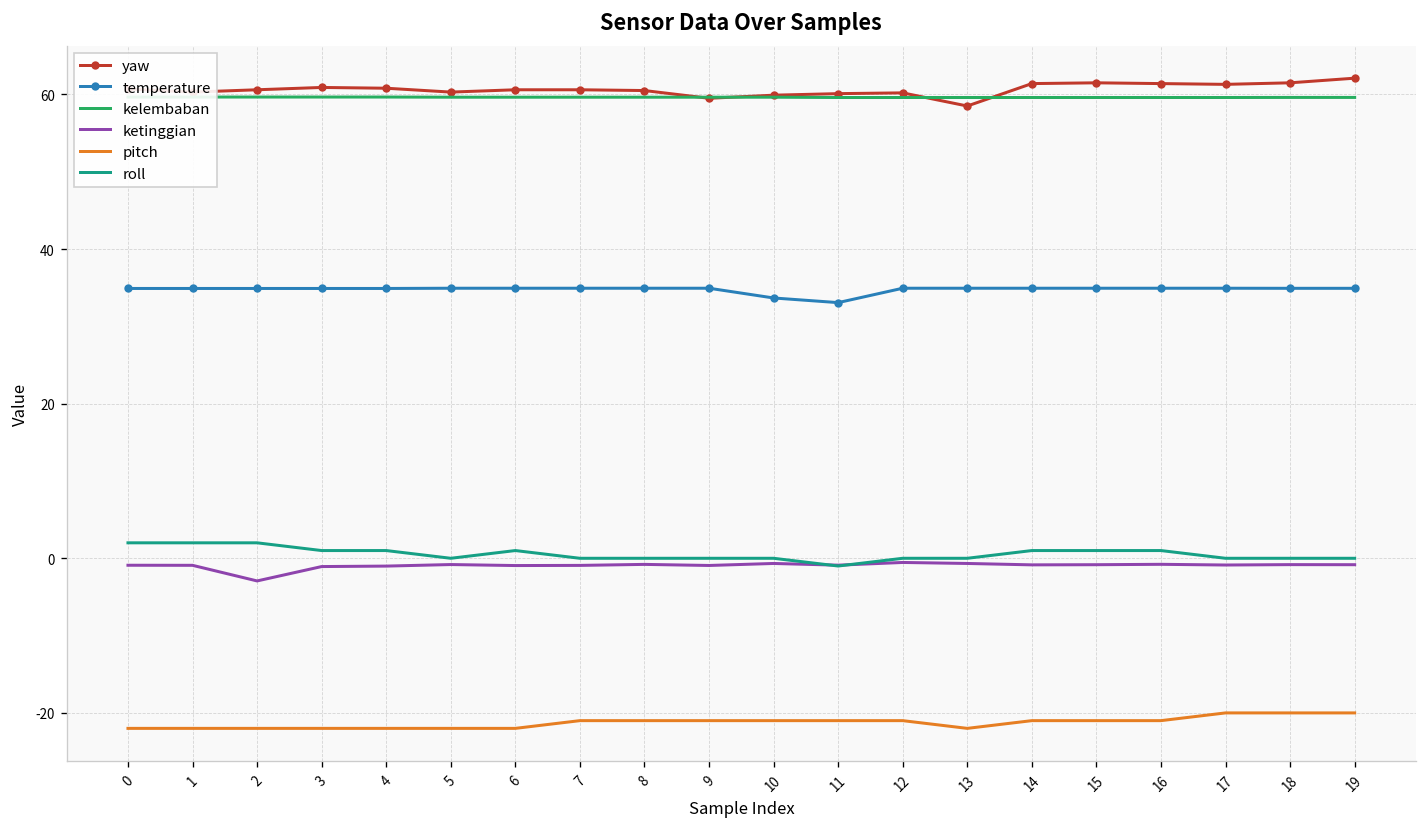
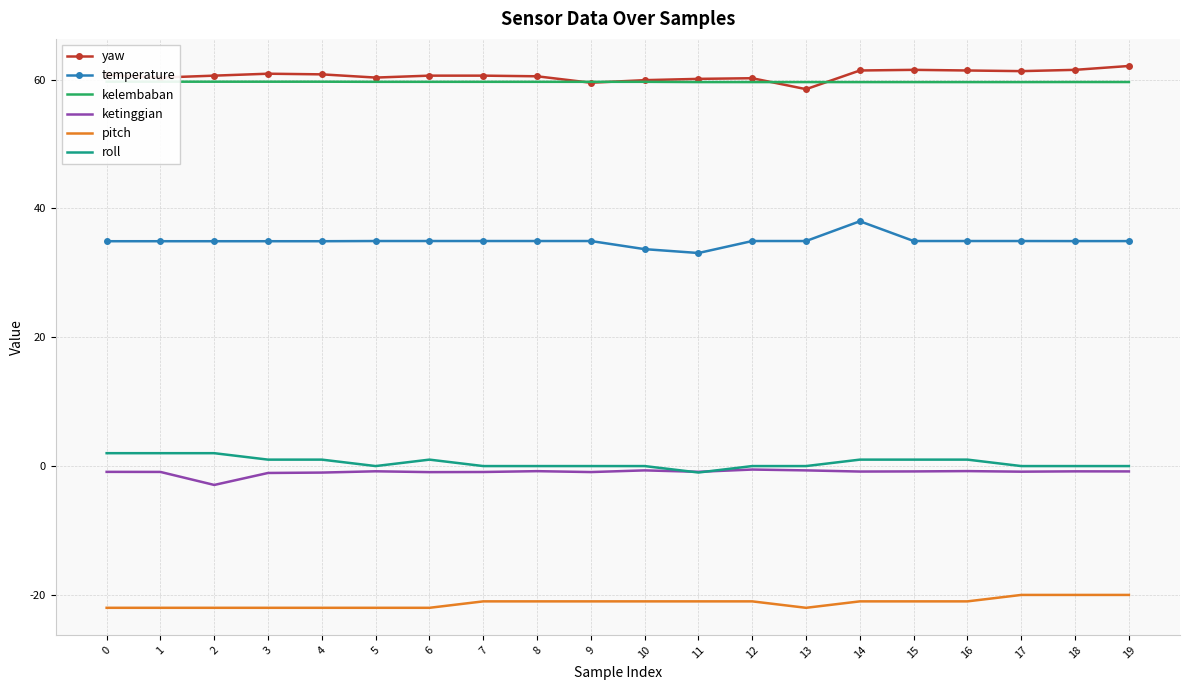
  {
    "yaw": {
      "2": 61,
      "3": 61,
      "4": 61,
      "5": 60,
      "6": 61,
      "7": 61,
      "8": 61,
      "11": 60,
      "12": 60,
      "13": 59,
      "14": 61,
      "15": 62,
      "16": 61,
      "17": 61,
      "18": 62,
      "19": 62
    },
    "temperature": {
      "0": 35,
      "1": 35,
      "2": 35,
      "3": 35,
      "4": 35,
      "5": 35,
      "6": 35,
      "7": 35,
      "8": 35,
      "9": 35,
      "10": 34,
      "11": 33,
      "12": 35,
      "13": 35,
-     "14": 35,
+     "14": 38,
      "15": 35,
      "16": 35,
      "17": 35,
      "18": 35,
      "19": 35
    },
    "ketinggian": {
      "0": -1,
      "1": -1,
      "2": -3,
      "3": -1,
      "4": -1,
      "5": -1,
      "6": -1,
      "7": -1,
      "8": -1,
      "9": -1,
      "10": -1,
      "12": -1,
      "13": -1,
      "14": -1,
      "15": -1,
      "16": -1,
      "17": -1,
      "18": -1,
      "19": -1
    },
    "pitch": {
      "0": -22,
      "1": -22,
      "2": -22,
      "3": -22,
      "4": -22,
      "5": -22,
      "6": -22,
      "7": -21,
      "8": -21,
      "9": -21,
      "10": -21,
      "11": -21,
      "12": -21,
      "13": -22,
      "14": -21,
      "15": -21,
      "16": -21,
      "17": -20,
      "18": -20,
      "19": -20
    }
  }
